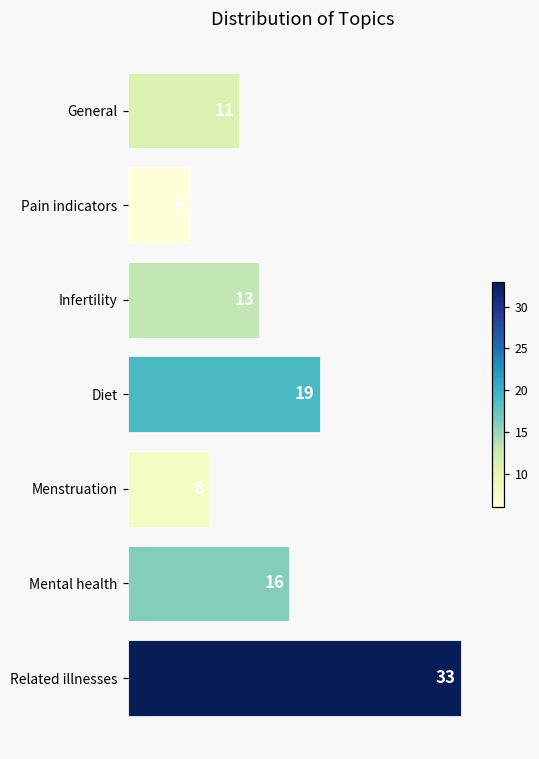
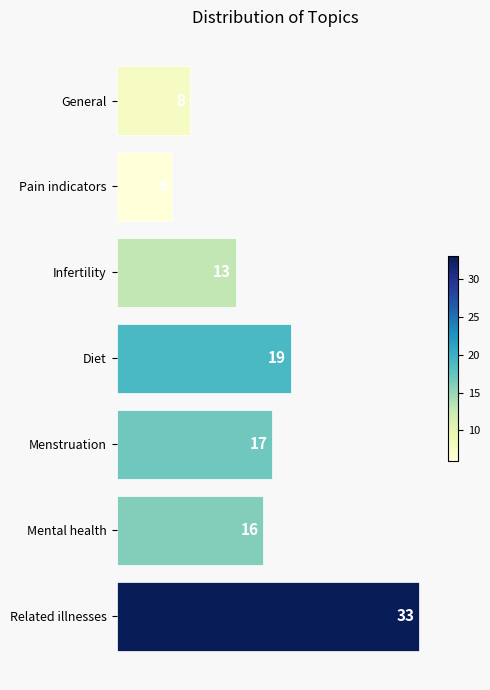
  {
-   "General": 11,
+   "General": 8,
    "Infertility": 13,
    "Diet": 19,
-   "Menstruation": 8,
+   "Menstruation": 17,
    "Mental health": 16,
    "Related illnesses": 33
  }
